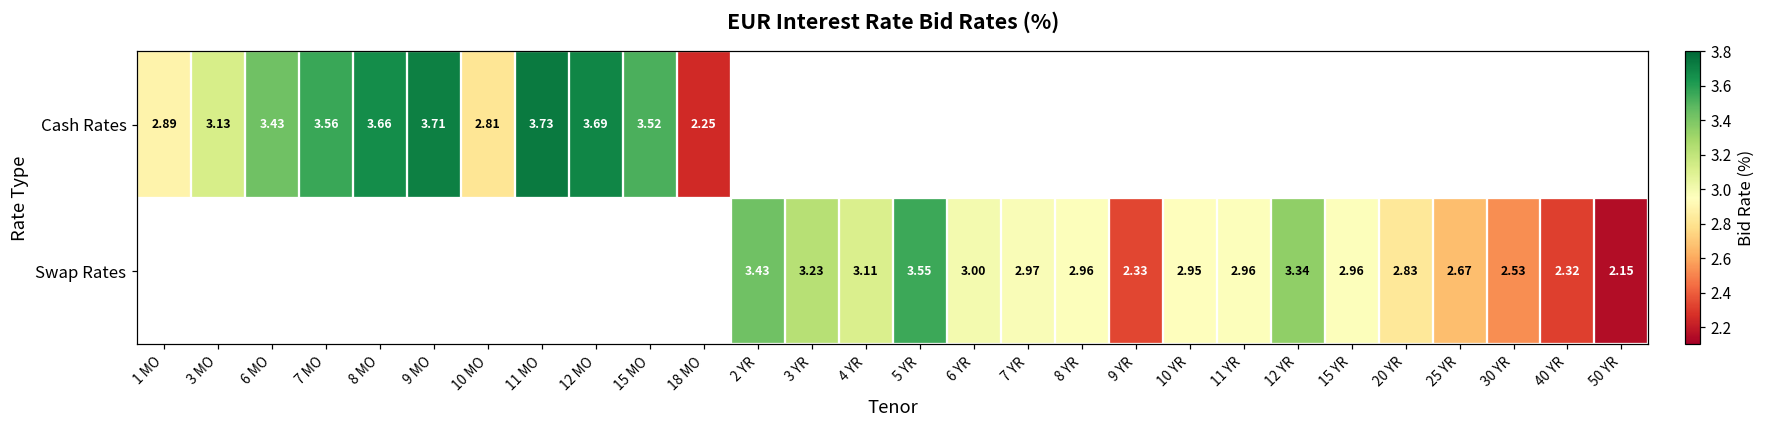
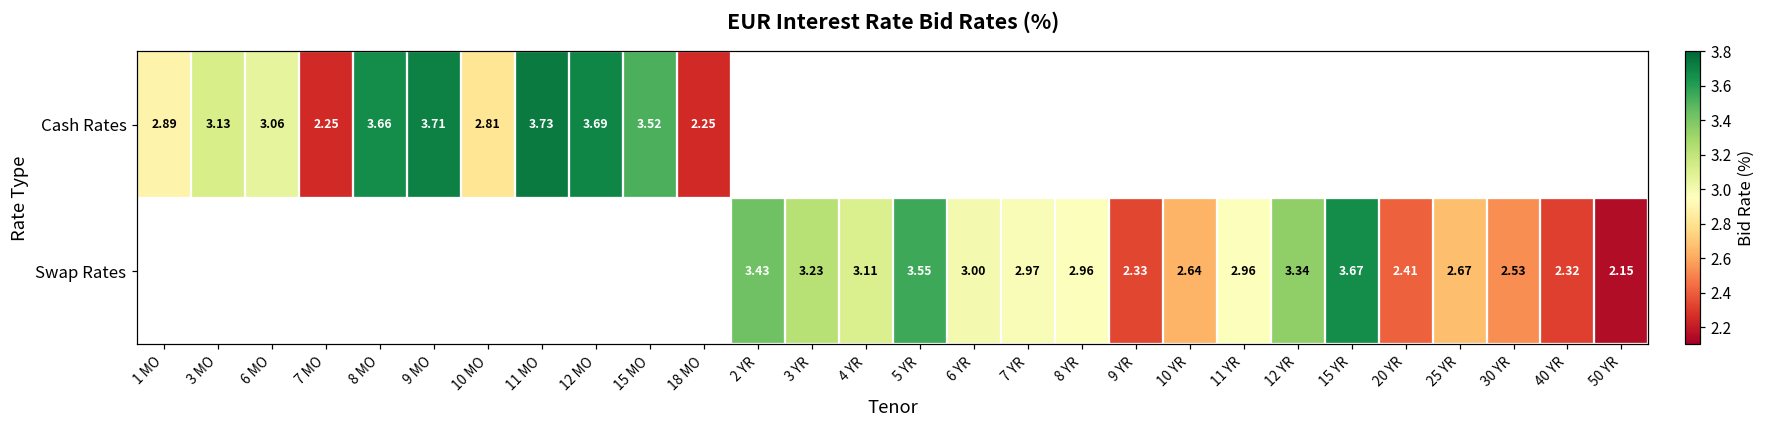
  {
    "Cash Rates": {
      "1 MO": 2.89,
      "3 MO": 3.13,
-     "6 MO": 3.43,
-     "7 MO": 3.56,
+     "6 MO": 3.06,
+     "7 MO": 2.25,
      "8 MO": 3.66,
      "9 MO": 3.71,
      "10 MO": 2.81,
      "11 MO": 3.73,
      "12 MO": 3.69,
      "15 MO": 3.52,
      "18 MO": 2.25
    },
    "Swap Rates": {
      "2 YR": 3.43,
      "3 YR": 3.23,
      "4 YR": 3.11,
      "5 YR": 3.55,
      "6 YR": 3.00,
      "7 YR": 2.97,
      "8 YR": 2.96,
      "9 YR": 2.33,
-     "10 YR": 2.95,
+     "10 YR": 2.64,
      "11 YR": 2.96,
      "12 YR": 3.34,
-     "15 YR": 2.96,
-     "20 YR": 2.83,
+     "15 YR": 3.67,
+     "20 YR": 2.41,
      "25 YR": 2.67,
      "30 YR": 2.53,
      "40 YR": 2.32,
      "50 YR": 2.15
    }
  }
